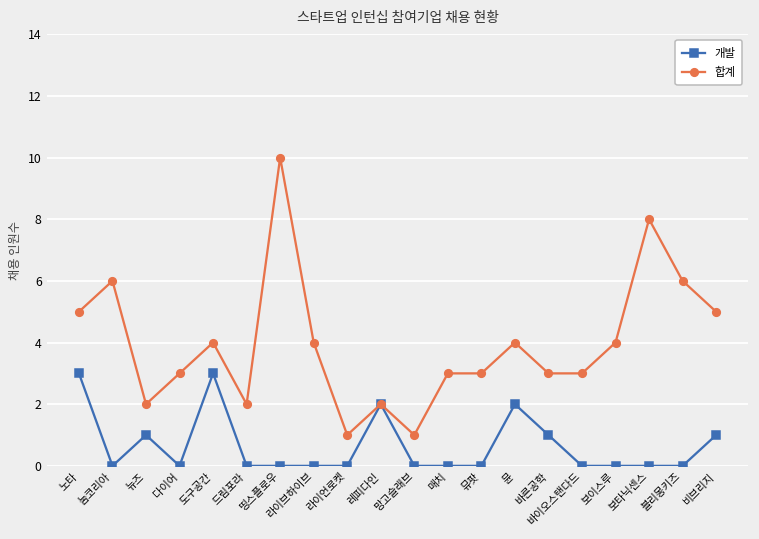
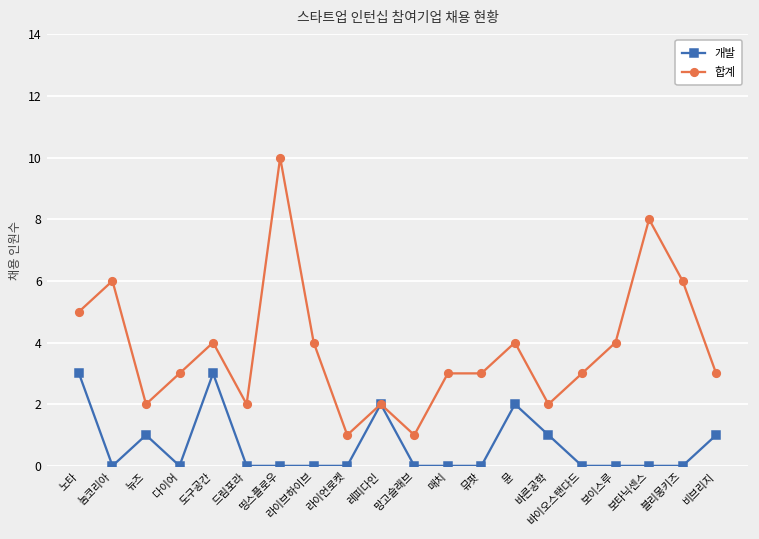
  {
    "개발": {
      "노타": 3,
      "눔코리아": 0,
      "뉴즈": 1,
      "다이어": 0,
      "도구공간": 3,
      "드림포라": 0,
      "띵스플로우": 0,
      "라이브하이브": 0,
      "라이언로켓": 0,
      "망고슬래브": 0,
      "매치": 0,
      "뮤팟": 0,
      "뮨": 2,
      "바른공학": 1,
      "바이오스탠다드": 0,
      "보이스루": 0,
      "보타닉센스": 0,
      "블리몽키즈": 0,
      "비브리지": 1
    },
    "합계": {
      "노타": 5,
      "눔코리아": 6,
      "뉴즈": 2,
      "다이어": 3,
      "도구공간": 4,
      "드림포라": 2,
      "띵스플로우": 10,
      "라이브하이브": 4,
      "라이언로켓": 1,
      "망고슬래브": 1,
      "매치": 3,
      "뮤팟": 3,
      "뮨": 4,
-     "바른공학": 3,
+     "바른공학": 2,
      "바이오스탠다드": 3,
      "보이스루": 4,
      "보타닉센스": 8,
      "블리몽키즈": 6,
-     "비브리지": 5
+     "비브리지": 3
    }
  }
